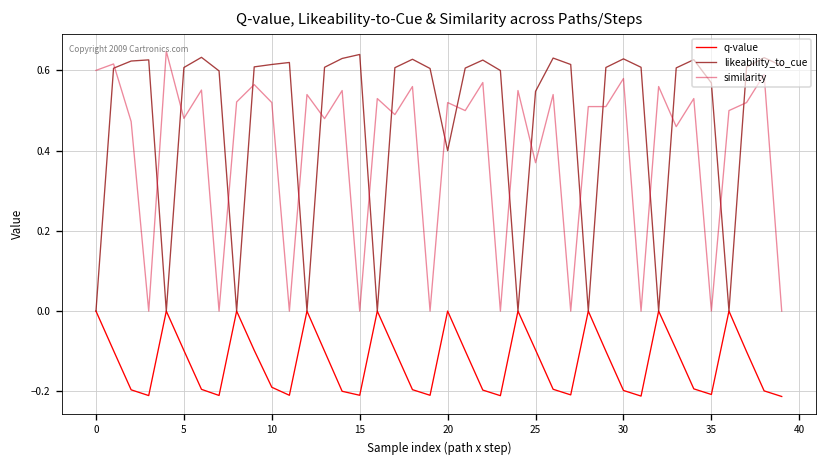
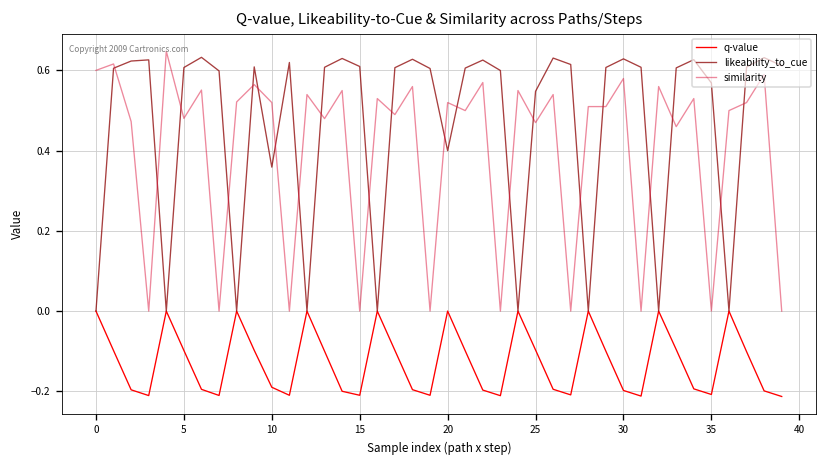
  {
    "q-value": {
      "5": -0.10,
      "10": -0.19,
      "15": -0.21,
      "20": 0.00,
      "25": -0.10,
      "30": -0.20,
      "35": -0.21
    },
    "likeability_to_cue": {
      "5": 0.61,
-     "10": 0.62,
-     "15": 0.64,
+     "10": 0.36,
+     "15": 0.61,
      "20": 0.40,
      "25": 0.55,
      "30": 0.63
    },
    "similarity": {
      "0": 0.60,
      "5": 0.48,
      "10": 0.52,
      "15": 0.00,
      "20": 0.52,
-     "25": 0.37,
+     "25": 0.47,
      "30": 0.58,
      "35": 0.00
    }
  }
